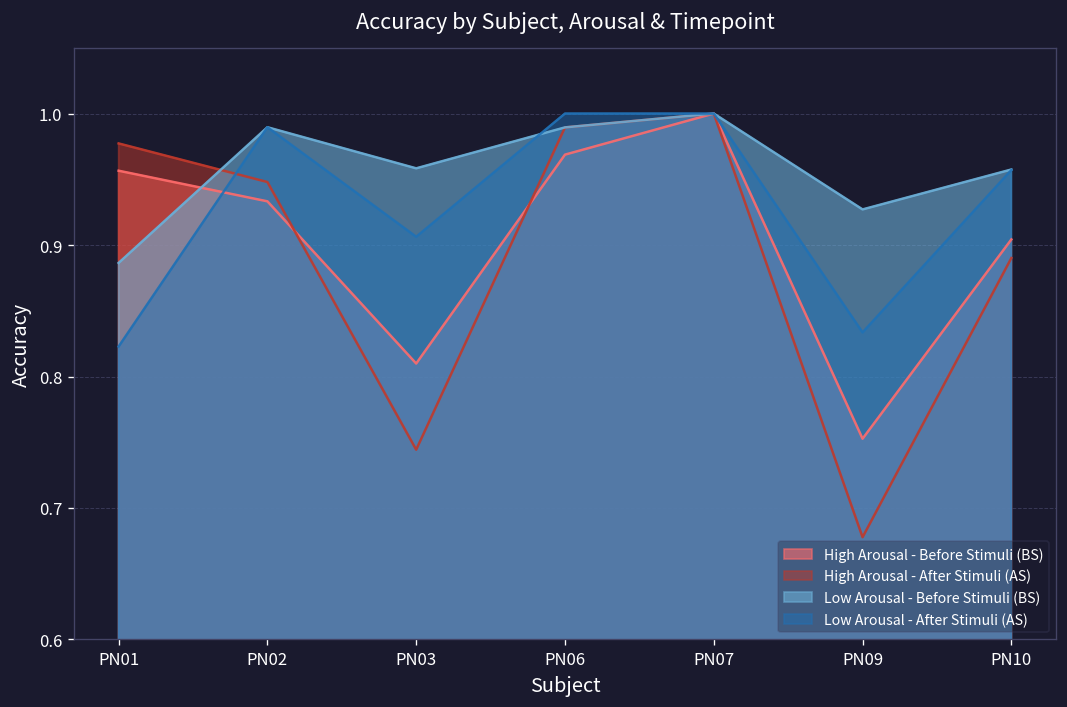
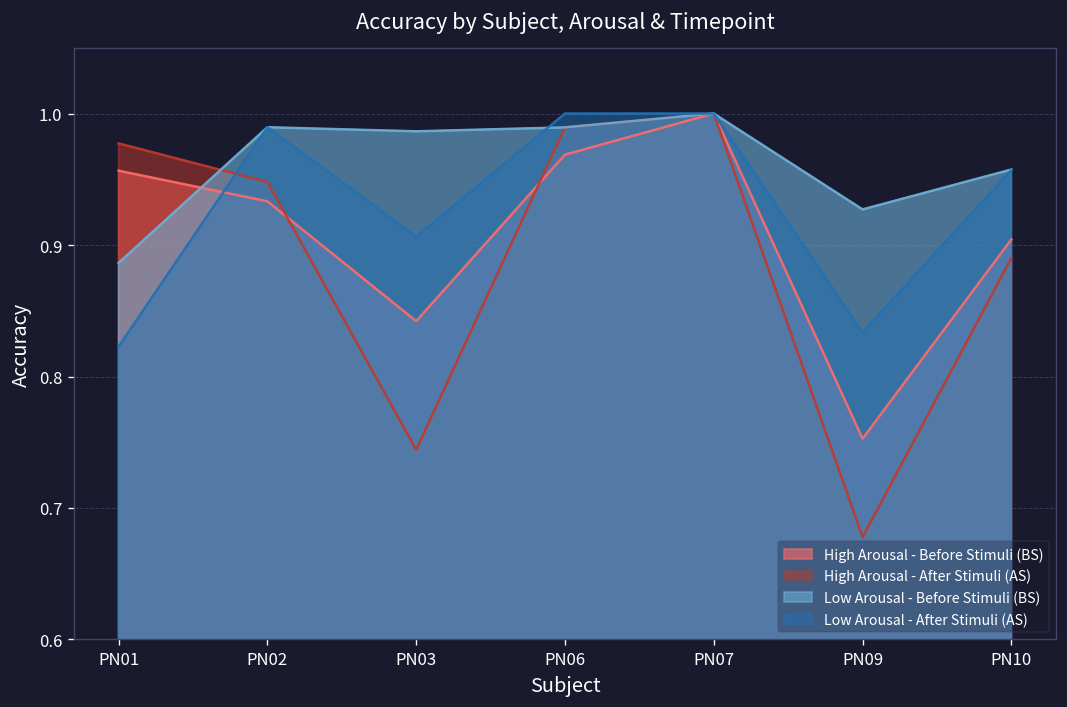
  {
    "High Arousal - Before Stimuli (BS)": {
      "PN01": 0.957,
      "PN02": 0.933,
-     "PN03": 0.810,
+     "PN03": 0.842,
      "PN06": 0.969,
      "PN09": 0.753,
      "PN10": 0.904
    },
    "High Arousal - After Stimuli (AS)": {
      "PN01": 0.977,
      "PN02": 0.948,
      "PN03": 0.744,
      "PN10": 0.890
    },
    "Low Arousal - Before Stimuli (BS)": {
      "PN01": 0.886,
-     "PN03": 0.958,
+     "PN03": 0.986,
      "PN09": 0.927
    },
    "Low Arousal - After Stimuli (AS)": {
      "PN01": 0.823,
      "PN03": 0.906,
      "PN06": 1.000,
      "PN09": 0.834
    }
  }
